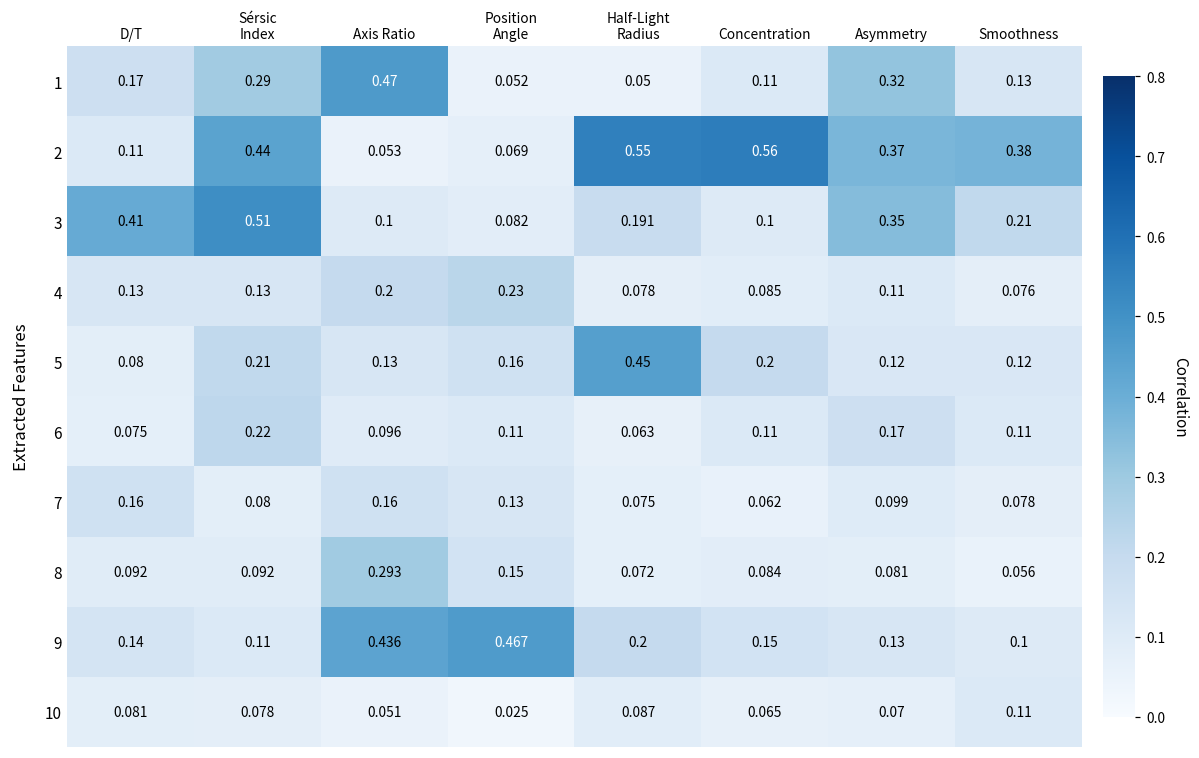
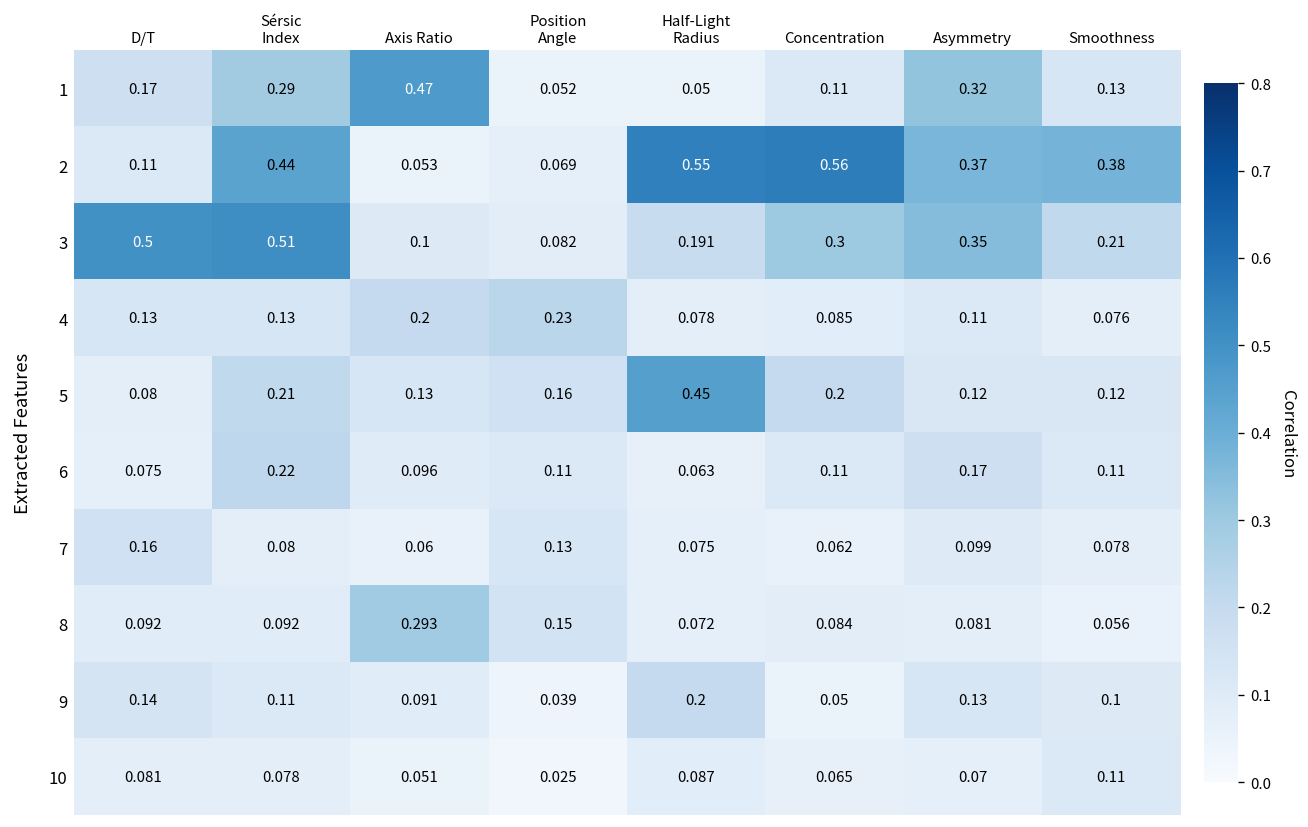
  {
    "1": {
      "D/T": 0.17,
      "Sérsic Index": 0.29,
      "Axis Ratio": 0.47,
      "Position Angle": 0.052,
      "Half-Light Radius": 0.05,
      "Concentration": 0.11,
      "Asymmetry": 0.32,
      "Smoothness": 0.13
    },
    "2": {
      "D/T": 0.11,
      "Sérsic Index": 0.44,
      "Axis Ratio": 0.053,
      "Position Angle": 0.069,
      "Half-Light Radius": 0.55,
      "Concentration": 0.56,
      "Asymmetry": 0.37,
      "Smoothness": 0.38
    },
    "3": {
-     "D/T": 0.41,
+     "D/T": 0.5,
      "Sérsic Index": 0.51,
      "Axis Ratio": 0.1,
      "Position Angle": 0.082,
      "Half-Light Radius": 0.191,
-     "Concentration": 0.1,
+     "Concentration": 0.3,
      "Asymmetry": 0.35,
      "Smoothness": 0.21
    },
    "4": {
      "D/T": 0.13,
      "Sérsic Index": 0.13,
      "Axis Ratio": 0.2,
      "Position Angle": 0.23,
      "Half-Light Radius": 0.078,
      "Concentration": 0.085,
      "Asymmetry": 0.11,
      "Smoothness": 0.076
    },
    "5": {
      "D/T": 0.08,
      "Sérsic Index": 0.21,
      "Axis Ratio": 0.13,
      "Position Angle": 0.16,
      "Half-Light Radius": 0.45,
      "Concentration": 0.2,
      "Asymmetry": 0.12,
      "Smoothness": 0.12
    },
    "6": {
      "D/T": 0.075,
      "Sérsic Index": 0.22,
      "Axis Ratio": 0.096,
      "Position Angle": 0.11,
      "Half-Light Radius": 0.063,
      "Concentration": 0.11,
      "Asymmetry": 0.17,
      "Smoothness": 0.11
    },
    "7": {
      "D/T": 0.16,
      "Sérsic Index": 0.08,
-     "Axis Ratio": 0.16,
+     "Axis Ratio": 0.06,
      "Position Angle": 0.13,
      "Half-Light Radius": 0.075,
      "Concentration": 0.062,
      "Asymmetry": 0.099,
      "Smoothness": 0.078
    },
    "8": {
      "D/T": 0.092,
      "Sérsic Index": 0.092,
      "Axis Ratio": 0.293,
      "Position Angle": 0.15,
      "Half-Light Radius": 0.072,
      "Concentration": 0.084,
      "Asymmetry": 0.081,
      "Smoothness": 0.056
    },
    "9": {
      "D/T": 0.14,
      "Sérsic Index": 0.11,
-     "Axis Ratio": 0.436,
-     "Position Angle": 0.467,
+     "Axis Ratio": 0.091,
+     "Position Angle": 0.039,
      "Half-Light Radius": 0.2,
-     "Concentration": 0.15,
+     "Concentration": 0.05,
      "Asymmetry": 0.13,
      "Smoothness": 0.1
    },
    "10": {
      "D/T": 0.081,
      "Sérsic Index": 0.078,
      "Axis Ratio": 0.051,
      "Position Angle": 0.025,
      "Half-Light Radius": 0.087,
      "Concentration": 0.065,
      "Asymmetry": 0.07,
      "Smoothness": 0.11
    }
  }
